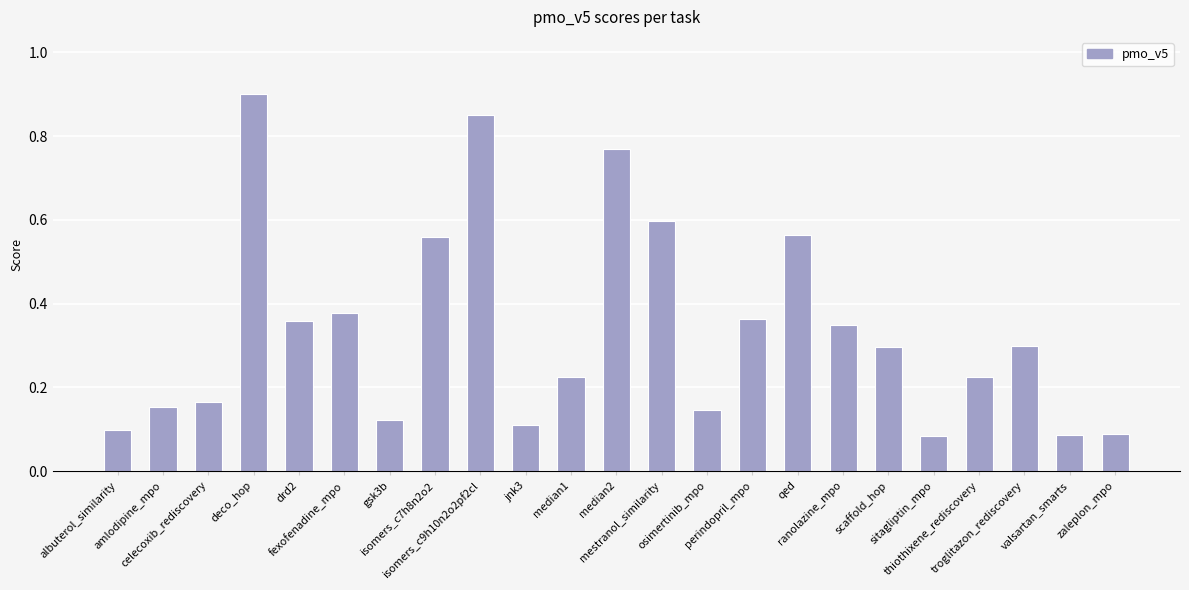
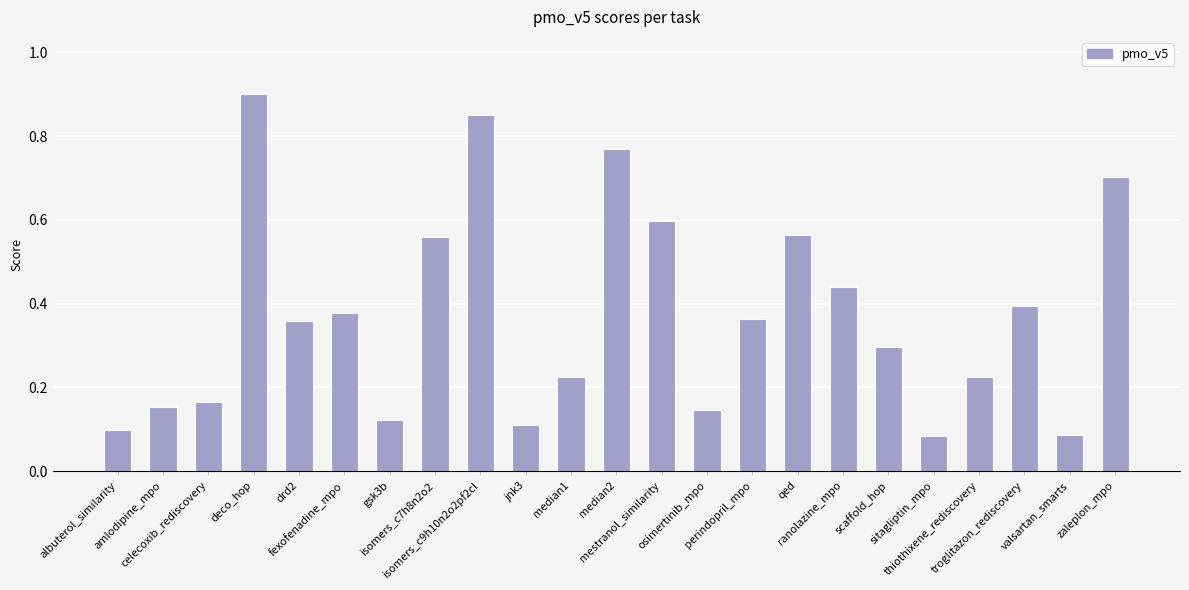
  {
    "albuterol_similarity": 0.10,
    "amlodipine_mpo": 0.15,
    "celecoxib_rediscovery": 0.17,
    "deco_hop": 0.90,
    "drd2": 0.36,
    "fexofenadine_mpo": 0.38,
    "gsk3b": 0.12,
    "isomers_c7h8n2o2": 0.56,
    "isomers_c9h10n2o2pf2cl": 0.85,
    "jnk3": 0.11,
    "median1": 0.23,
    "median2": 0.77,
    "mestranol_similarity": 0.60,
    "osimertinib_mpo": 0.15,
    "perindopril_mpo": 0.36,
    "qed": 0.57,
-   "ranolazine_mpo": 0.35,
+   "ranolazine_mpo": 0.44,
    "scaffold_hop": 0.30,
    "sitagliptin_mpo": 0.08,
    "thiothixene_rediscovery": 0.23,
-   "troglitazon_rediscovery": 0.30,
+   "troglitazon_rediscovery": 0.39,
    "valsartan_smarts": 0.09,
-   "zaleplon_mpo": 0.09
+   "zaleplon_mpo": 0.70
  }
